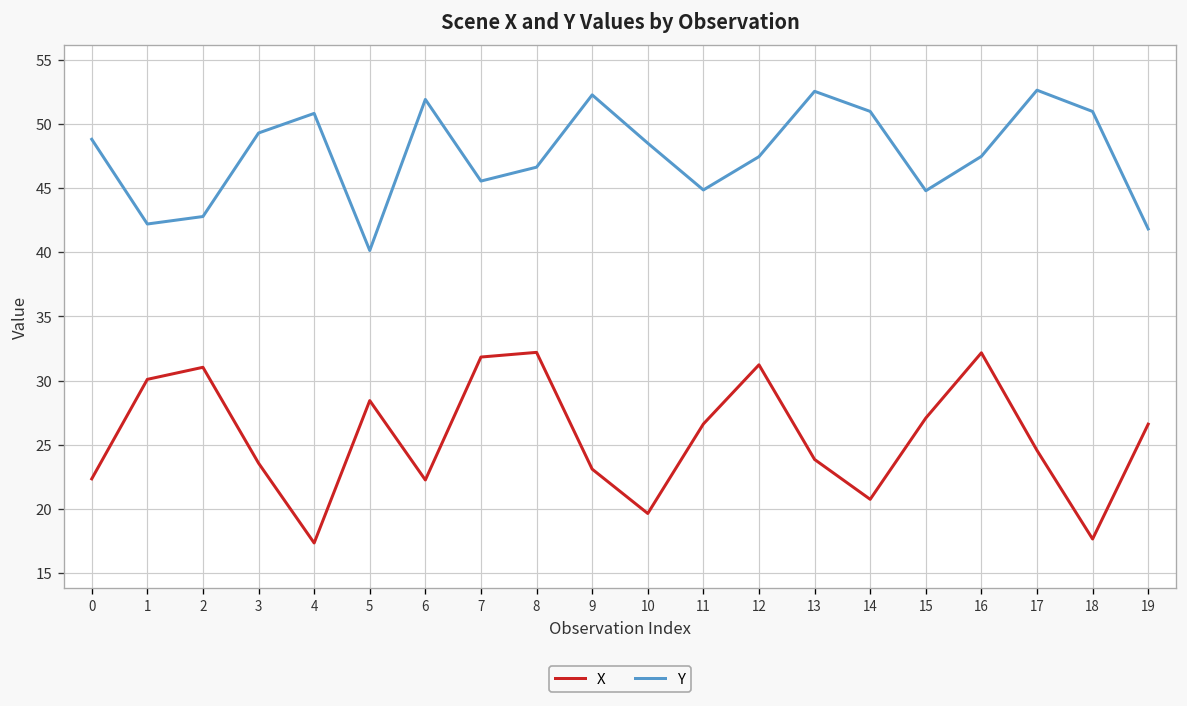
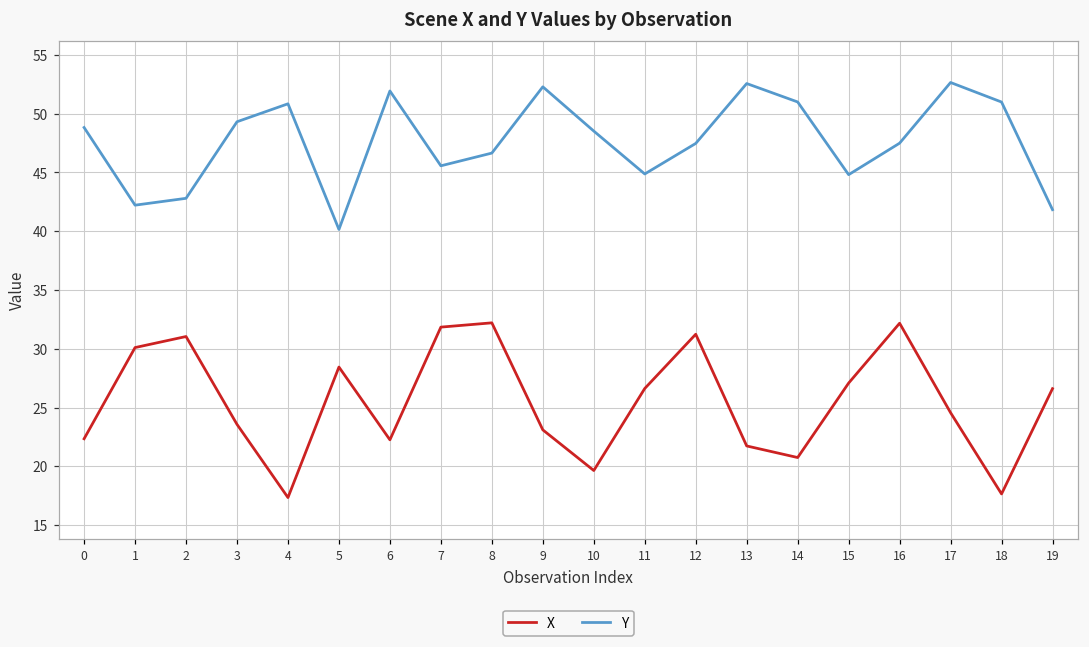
  {
    "X": {
      "0": 22.3,
      "1": 30.1,
      "2": 31.0,
      "3": 23.6,
      "4": 17.3,
      "5": 28.4,
      "6": 22.3,
      "7": 31.8,
      "8": 32.2,
      "9": 23.1,
      "10": 19.6,
      "11": 26.6,
      "12": 31.2,
-     "13": 23.9,
+     "13": 21.7,
      "14": 20.7,
      "15": 27.1,
      "16": 32.2,
      "17": 24.6,
      "18": 17.6,
      "19": 26.6
    },
    "Y": {
      "0": 48.8,
      "1": 42.2,
      "2": 42.8,
      "3": 49.3,
      "4": 50.8,
      "5": 40.1,
      "6": 51.9,
      "7": 45.6,
      "8": 46.6,
      "9": 52.3,
      "10": 48.5,
      "11": 44.9,
      "12": 47.5,
      "13": 52.6,
      "14": 51.0,
      "15": 44.8,
      "16": 47.5,
      "17": 52.6,
      "18": 51.0,
      "19": 41.8
    }
  }
